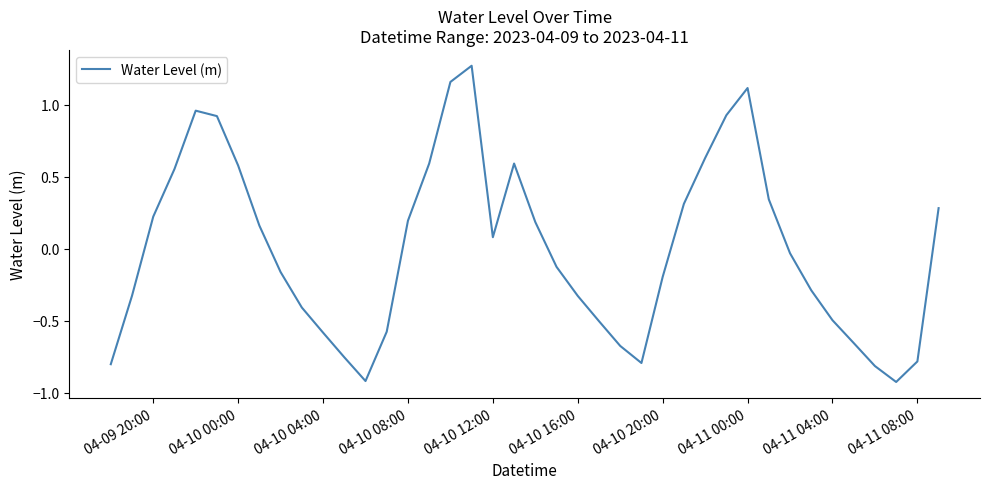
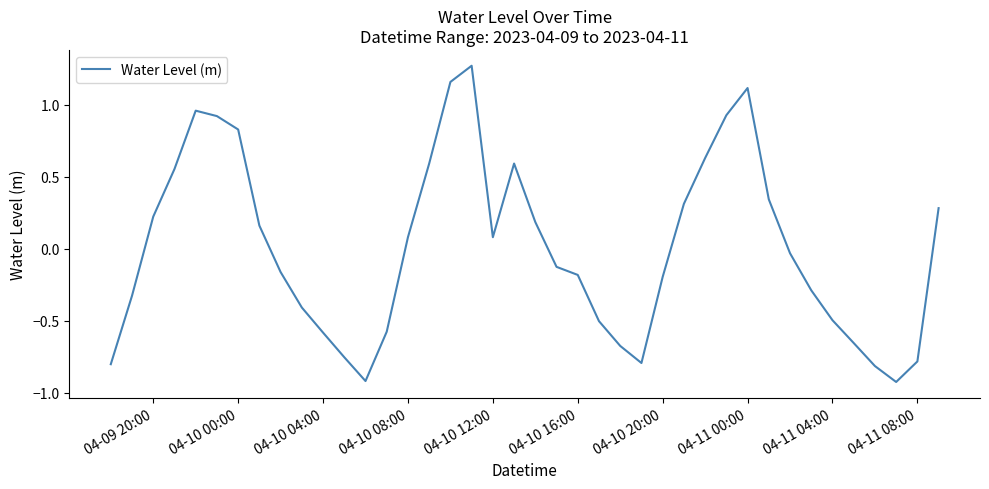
  {
    "04-09 20:00": 0.22,
-   "04-10 00:00": 0.58,
+   "04-10 00:00": 0.83,
    "04-10 04:00": -0.58,
-   "04-10 08:00": 0.20,
+   "04-10 08:00": 0.08,
    "04-10 12:00": 0.08,
-   "04-10 16:00": -0.33,
+   "04-10 16:00": -0.18,
    "04-10 20:00": -0.19,
    "04-11 00:00": 1.12,
    "04-11 04:00": -0.50,
    "04-11 08:00": -0.78
  }
